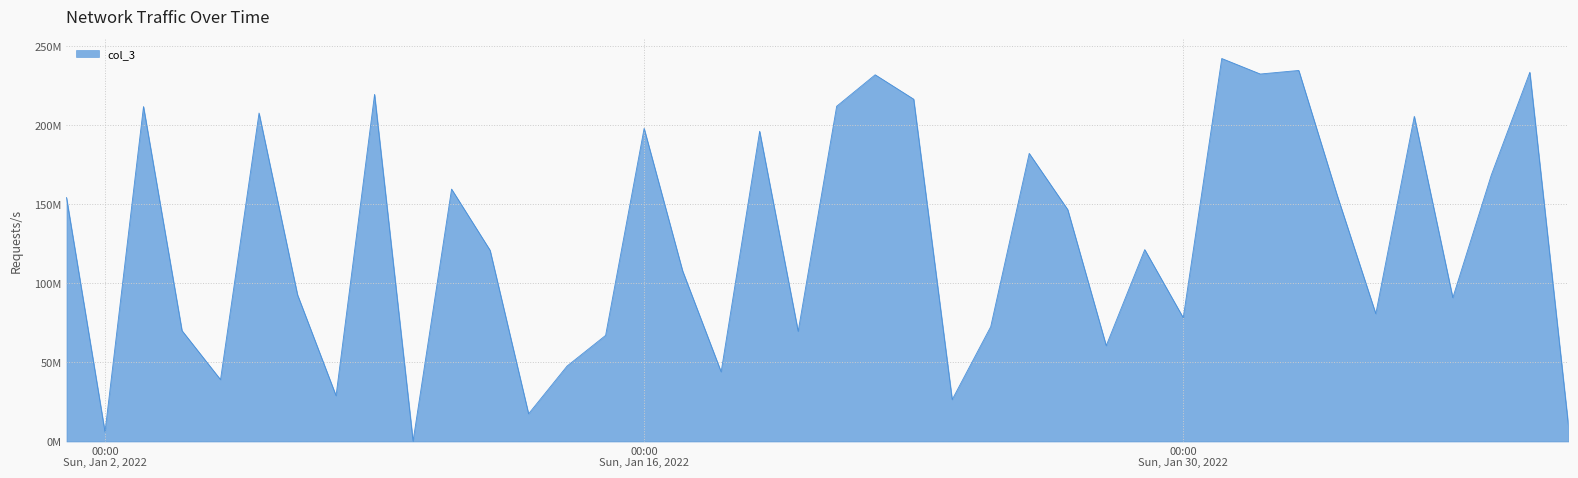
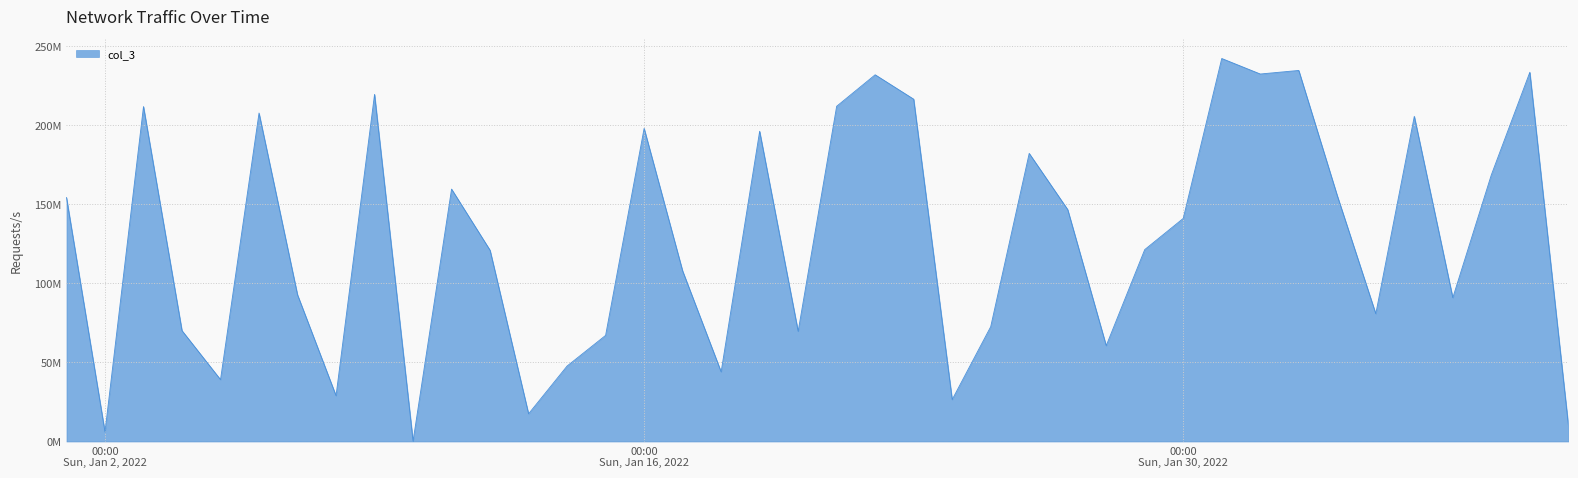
  {
    "00:00 Sun, Jan 2, 2022": 6000000,
    "00:00 Sun, Jan 16, 2022": 198000000,
-   "00:00 Sun, Jan 30, 2022": 78000000
+   "00:00 Sun, Jan 30, 2022": 141000000
  }
